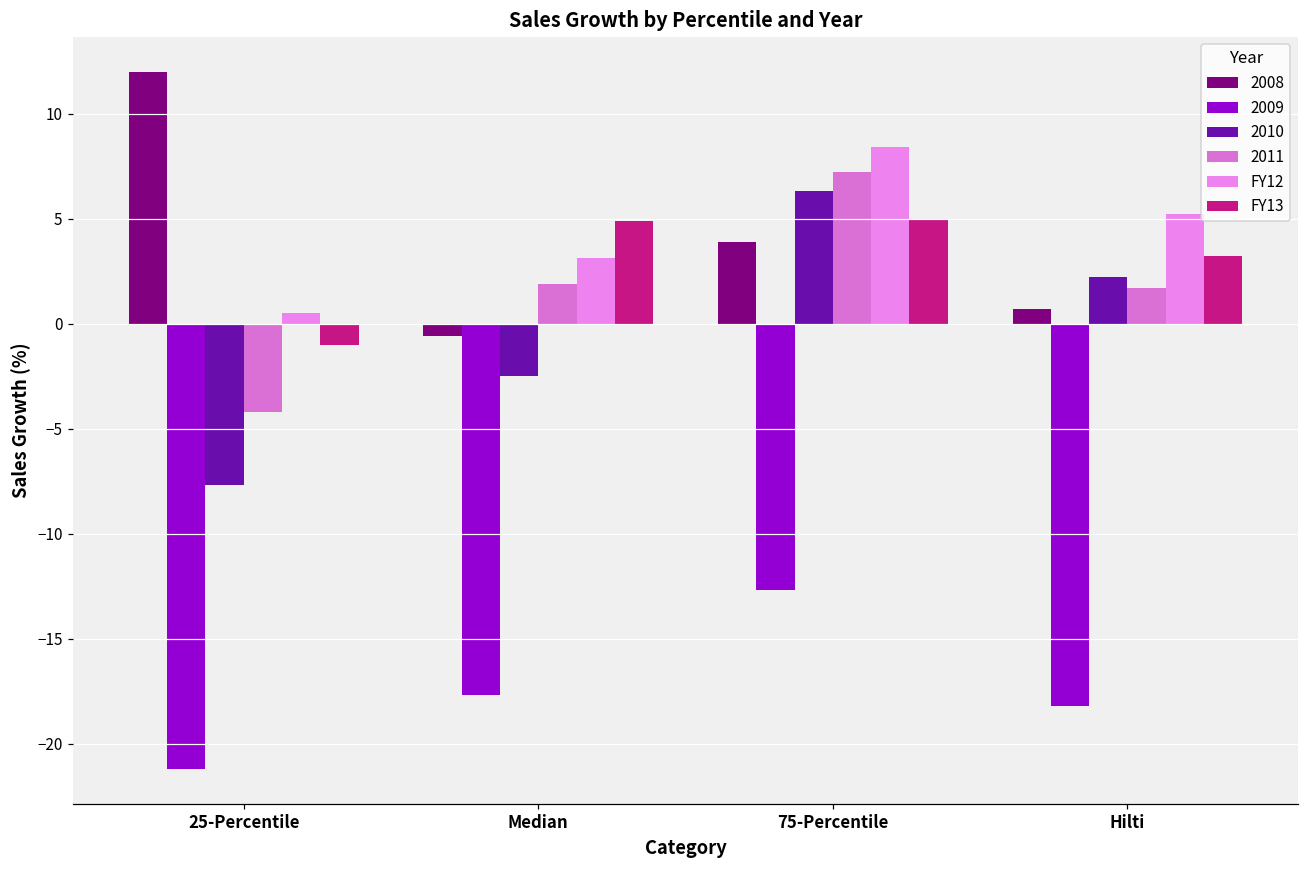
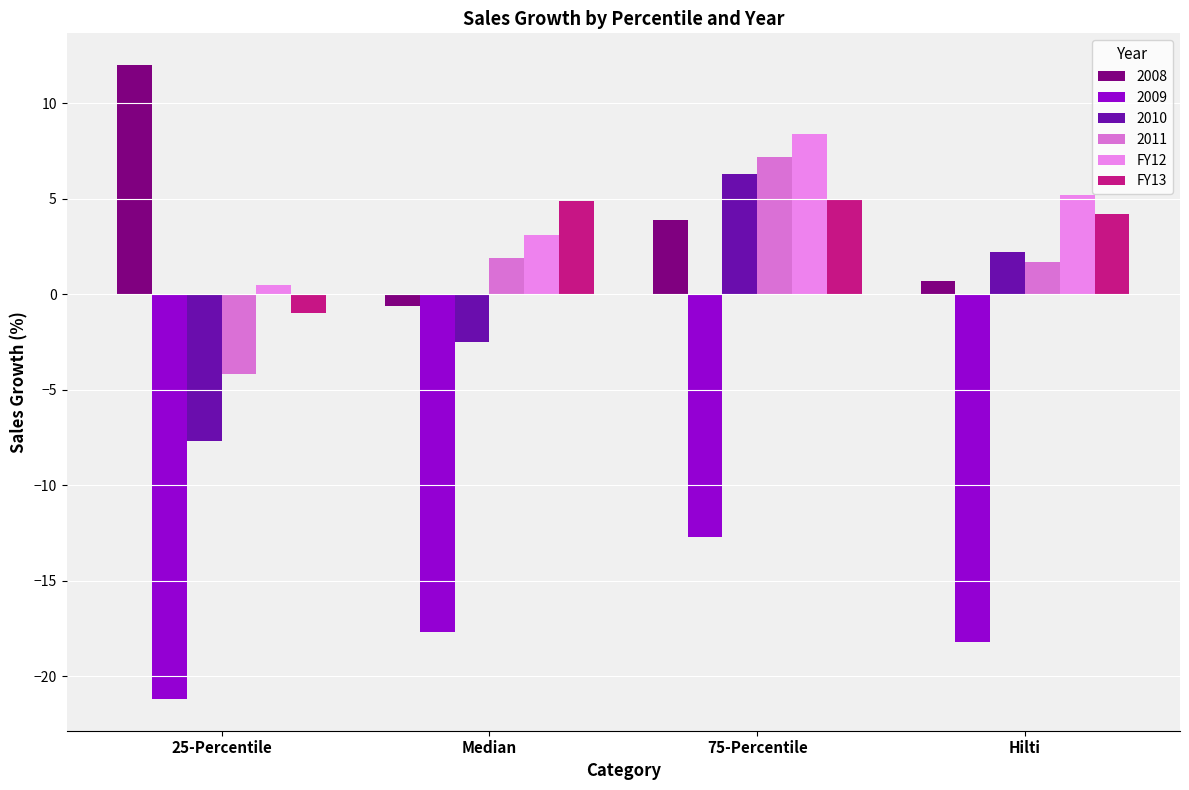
  {
    "FY13": {
      "25-Percentile": -1.0,
      "Median": 4.9,
      "75-Percentile": 5.0,
-     "Hilti": 3.2
+     "Hilti": 4.2
    }
  }
